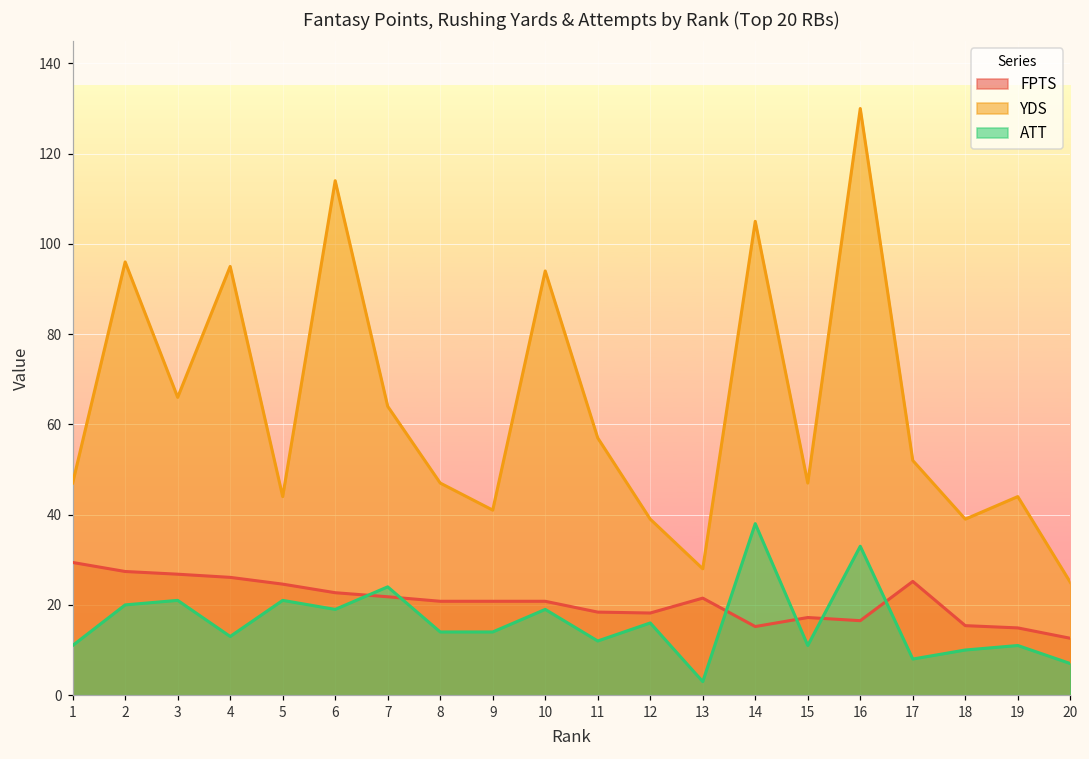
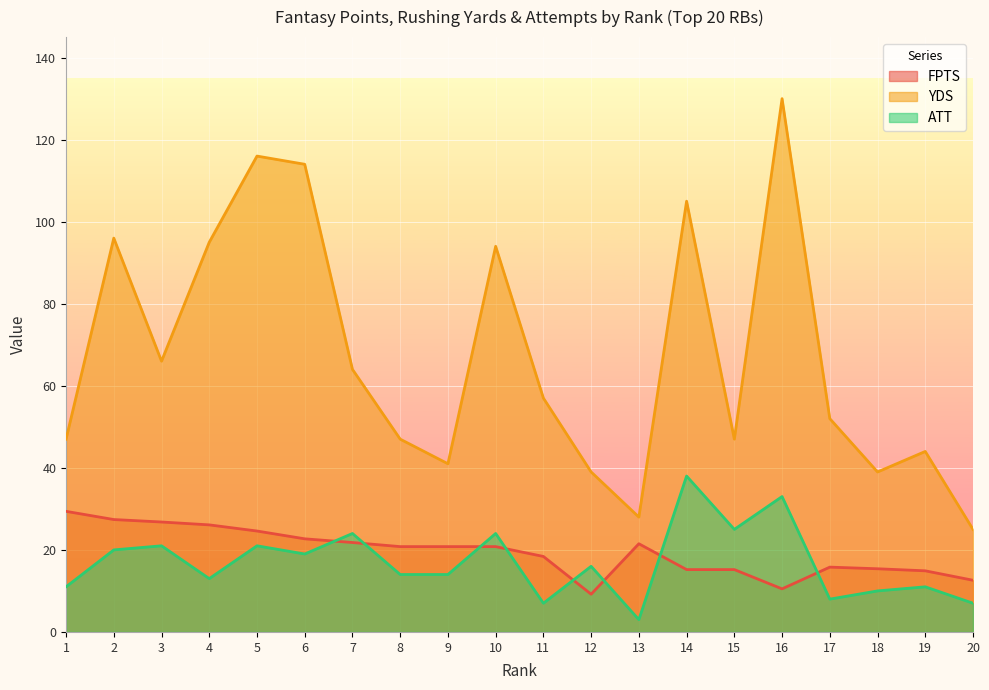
  {
    "FPTS": {
      "1": 29,
      "2": 27,
      "3": 27,
      "4": 26,
      "5": 25,
      "6": 23,
      "7": 22,
      "8": 21,
      "9": 21,
      "10": 21,
      "11": 18,
-     "12": 18,
+     "12": 9,
      "13": 22,
      "14": 15,
-     "15": 17,
-     "16": 17,
-     "17": 25,
+     "15": 15,
+     "16": 11,
+     "17": 16,
      "18": 15,
      "19": 15,
      "20": 13
    },
    "YDS": {
      "1": 47,
      "2": 96,
      "3": 66,
      "4": 95,
-     "5": 44,
+     "5": 116,
      "6": 114,
      "7": 64,
      "8": 47,
      "9": 41,
      "10": 94,
      "11": 57,
      "12": 39,
      "13": 28,
      "14": 105,
      "15": 47,
      "16": 130,
      "17": 52,
      "18": 39,
      "19": 44,
      "20": 25
    },
    "ATT": {
      "1": 11,
      "2": 20,
      "3": 21,
      "4": 13,
      "5": 21,
      "6": 19,
      "7": 24,
      "8": 14,
      "9": 14,
-     "10": 19,
-     "11": 12,
+     "10": 24,
+     "11": 7,
      "12": 16,
      "13": 3,
      "14": 38,
-     "15": 11,
+     "15": 25,
      "16": 33,
      "17": 8,
      "18": 10,
      "19": 11,
      "20": 7
    }
  }
